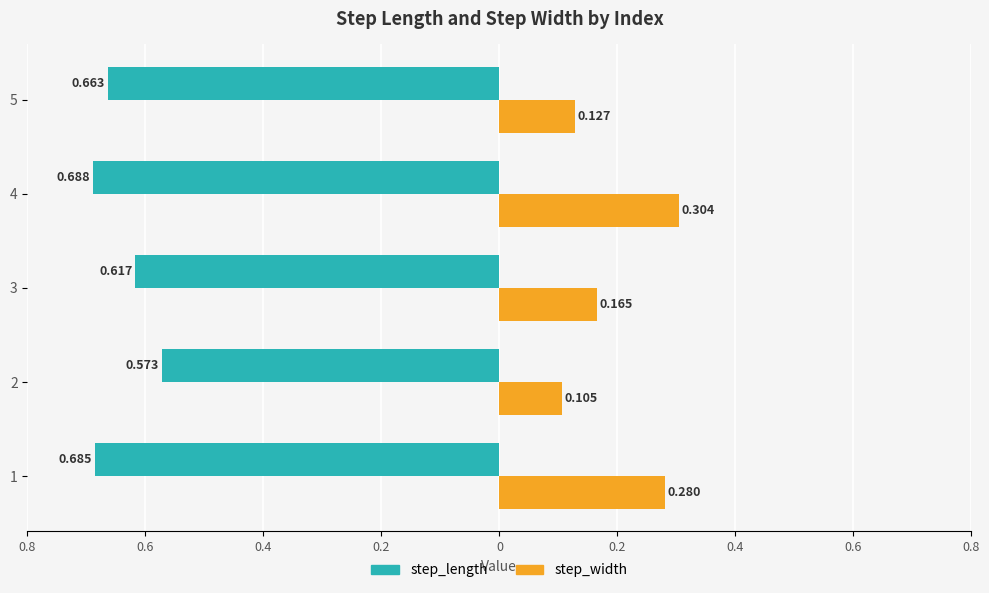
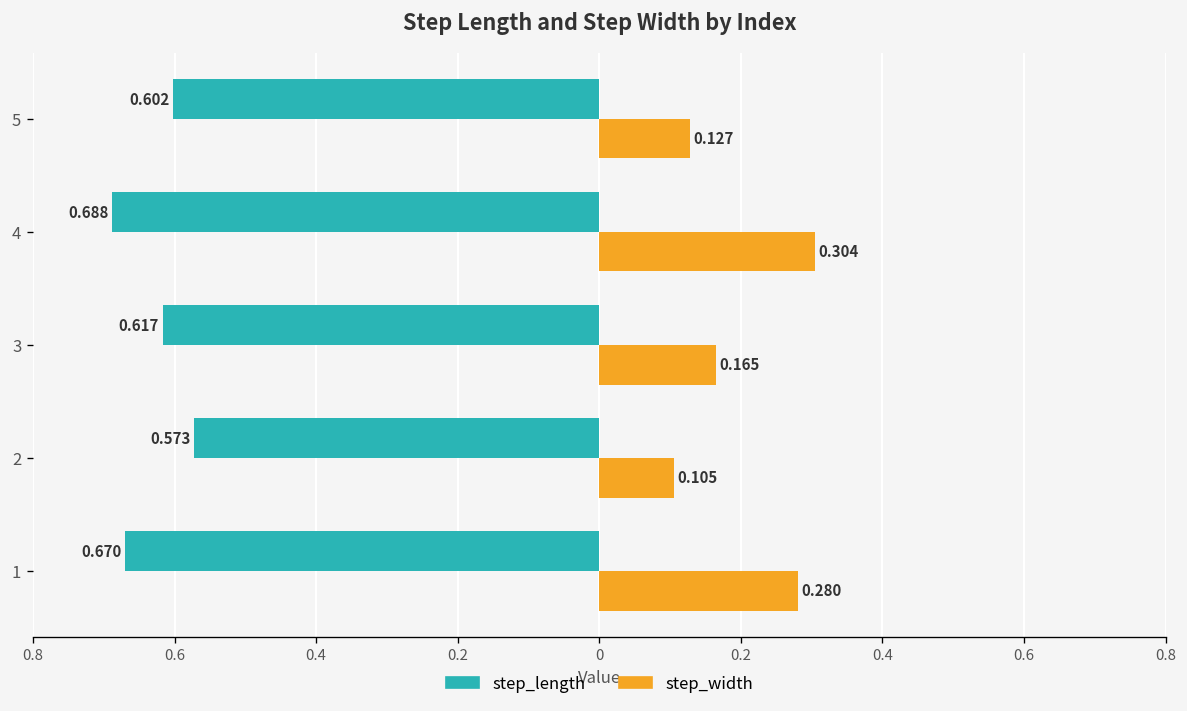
  {
    "step_length": {
-     "5": 0.663,
-     "1": 0.685
+     "5": 0.602,
+     "1": 0.670
    },
    "step_width": {
      "5": 0.127,
      "4": 0.304,
      "3": 0.165,
      "2": 0.105,
      "1": 0.280
    }
  }
